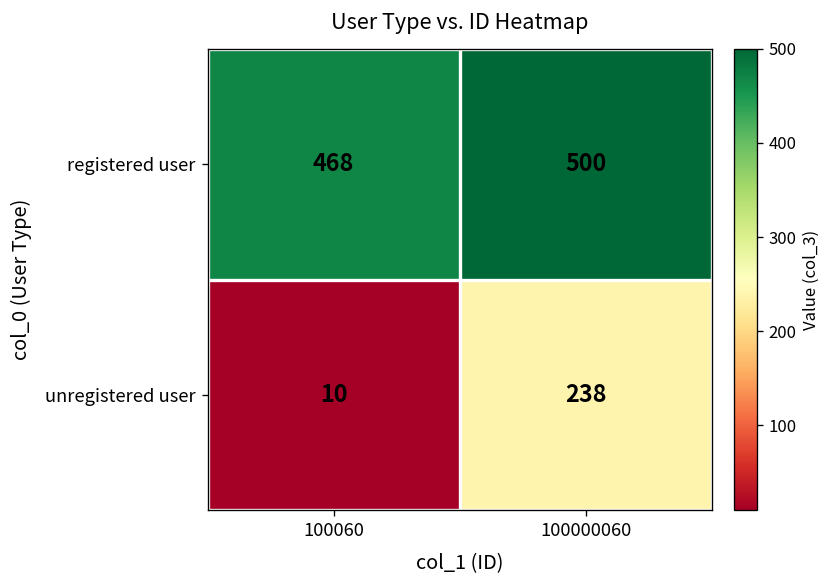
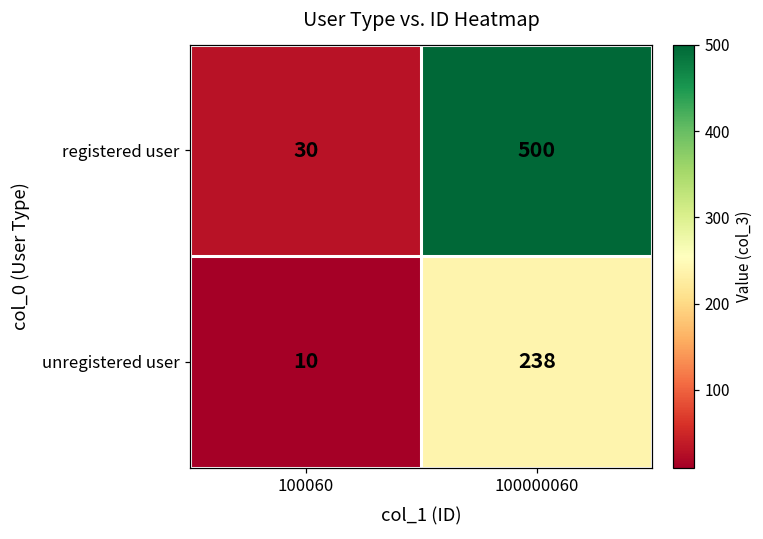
  {
    "registered user": {
-     "100060": 468,
+     "100060": 30,
      "100000060": 500
    },
    "unregistered user": {
      "100060": 10,
      "100000060": 238
    }
  }
